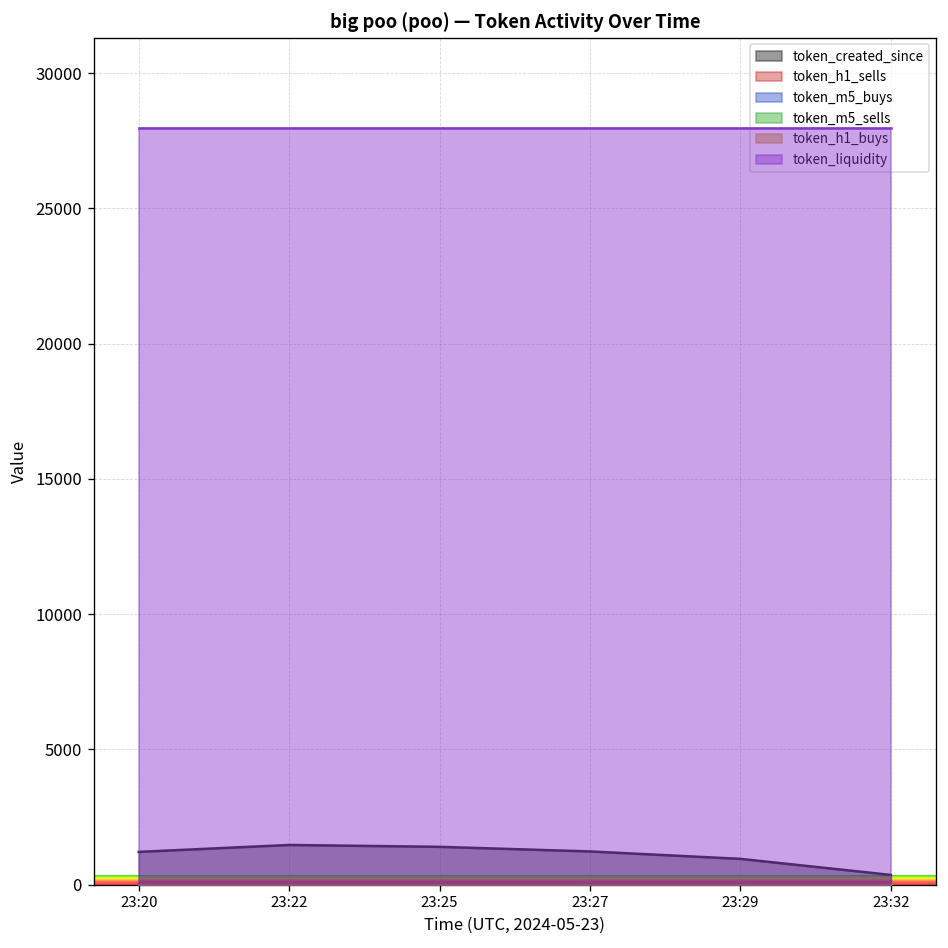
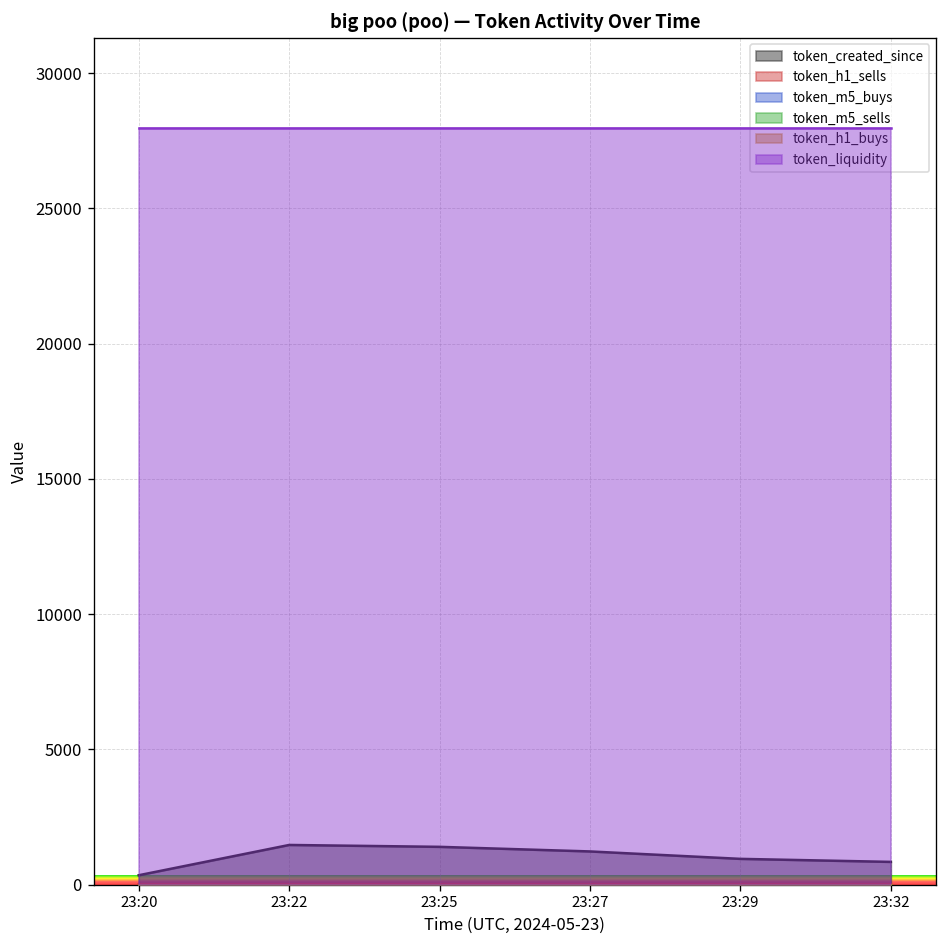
  {
    "token_created_since": {
-     "23:20": 1200,
+     "23:20": 300,
      "23:22": 1500,
      "23:25": 1400,
      "23:27": 1200,
      "23:29": 1000,
-     "23:32": 400
+     "23:32": 800
    },
    "token_h1_buys": {
      "23:20": 0,
      "23:22": 0,
      "23:25": 0,
      "23:27": 0,
      "23:29": 0,
      "23:32": 0
    },
    "token_liquidity": {
      "23:20": 28000,
      "23:22": 28000,
      "23:25": 28000,
      "23:27": 28000,
      "23:29": 28000
    }
  }
